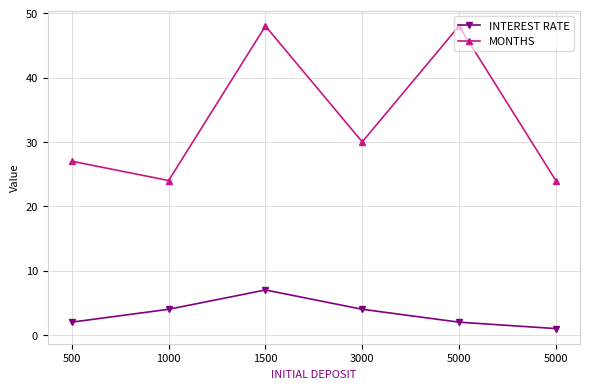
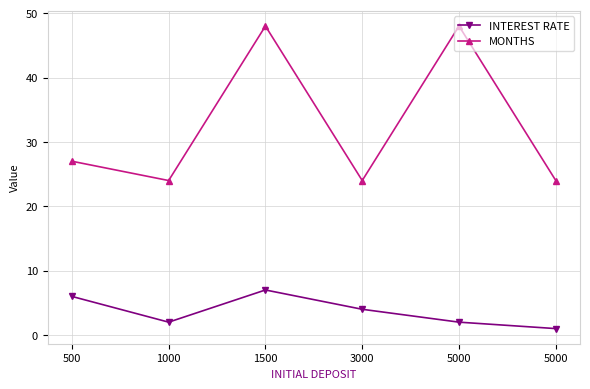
  {
    "INTEREST RATE": {
-     "500": 2,
-     "1000": 4,
+     "500": 6,
+     "1000": 2,
      "1500": 7,
      "3000": 4
    },
    "MONTHS": {
      "500": 27,
      "1000": 24,
      "1500": 48,
-     "3000": 30
+     "3000": 24
    }
  }
